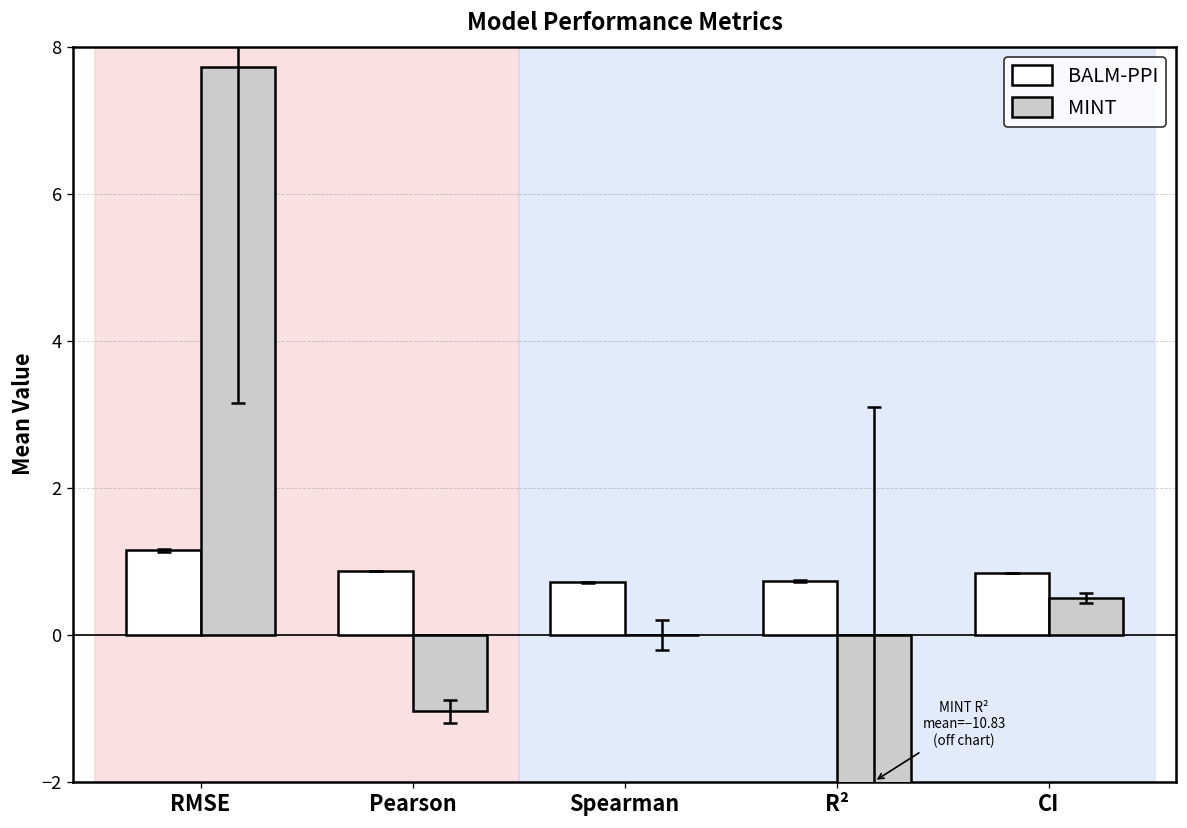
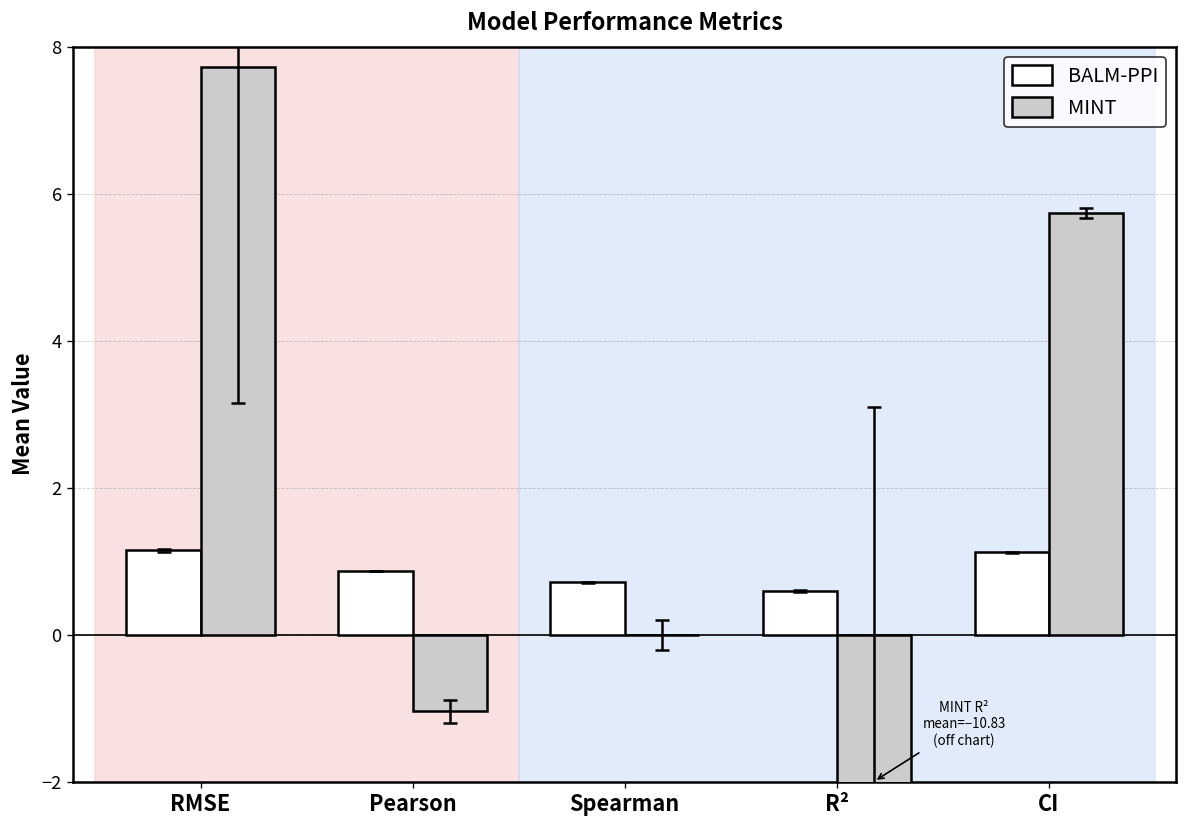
  {
    "BALM-PPI": {
      "RMSE": 1.1,
      "Pearson": 0.9,
      "Spearman": 0.7,
-     "R²": 0.7,
-     "CI": 0.8
+     "R²": 0.6,
+     "CI": 1.1
    },
    "MINT": {
      "RMSE": 7.7,
      "Pearson": -1.0,
-     "CI": 0.5
+     "CI": 5.7
    }
  }
